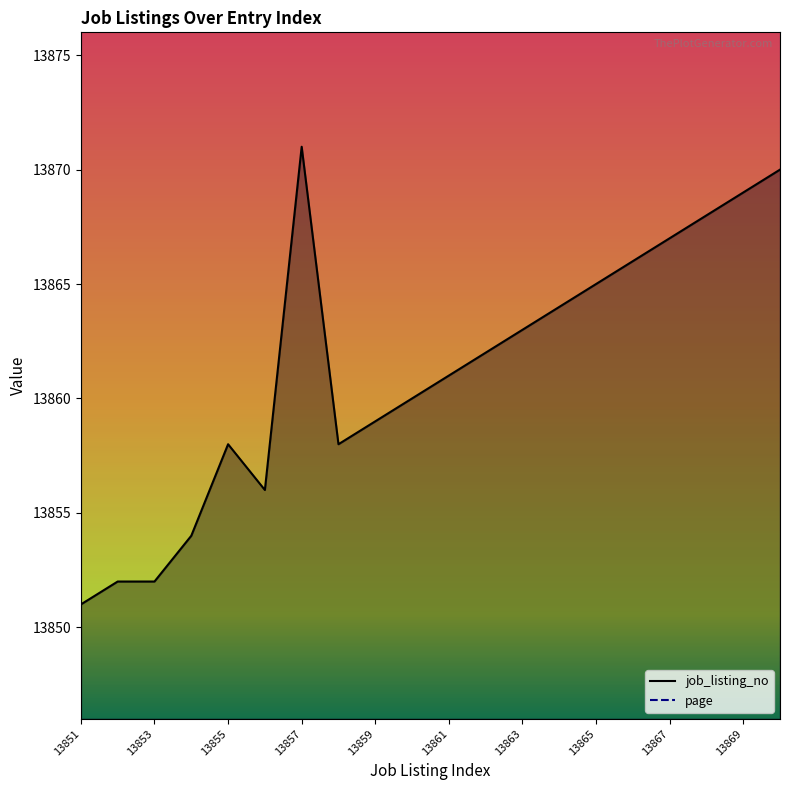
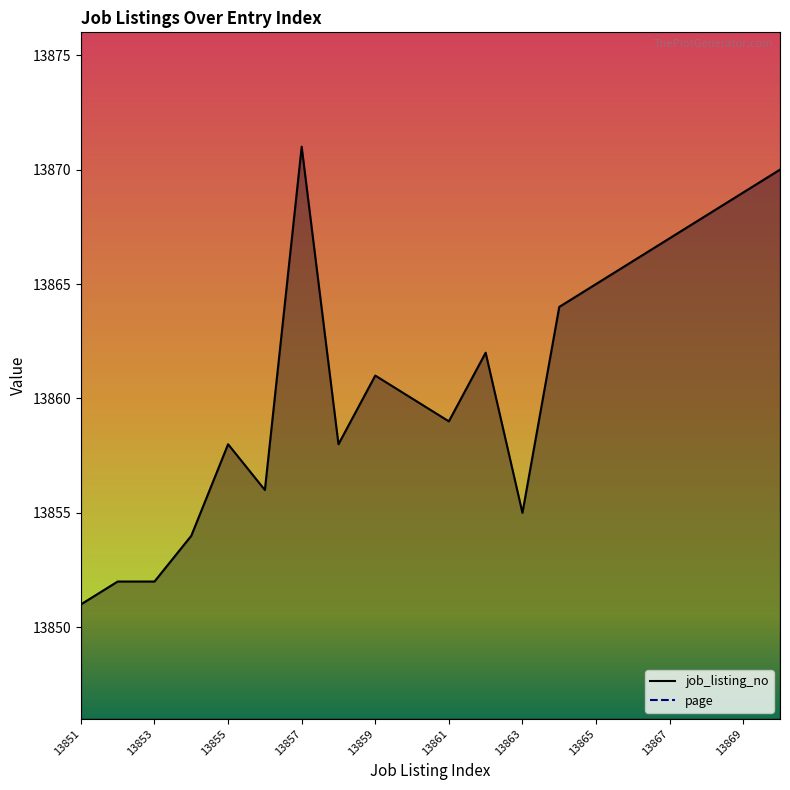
  {
    "job_listing_no": {
      "13851": 13851,
      "13853": 13852,
      "13855": 13858,
      "13857": 13871,
-     "13859": 13859,
-     "13861": 13861,
-     "13863": 13863,
+     "13859": 13861,
+     "13861": 13859,
+     "13863": 13855,
      "13865": 13865,
      "13867": 13867,
      "13869": 13869
    }
  }
